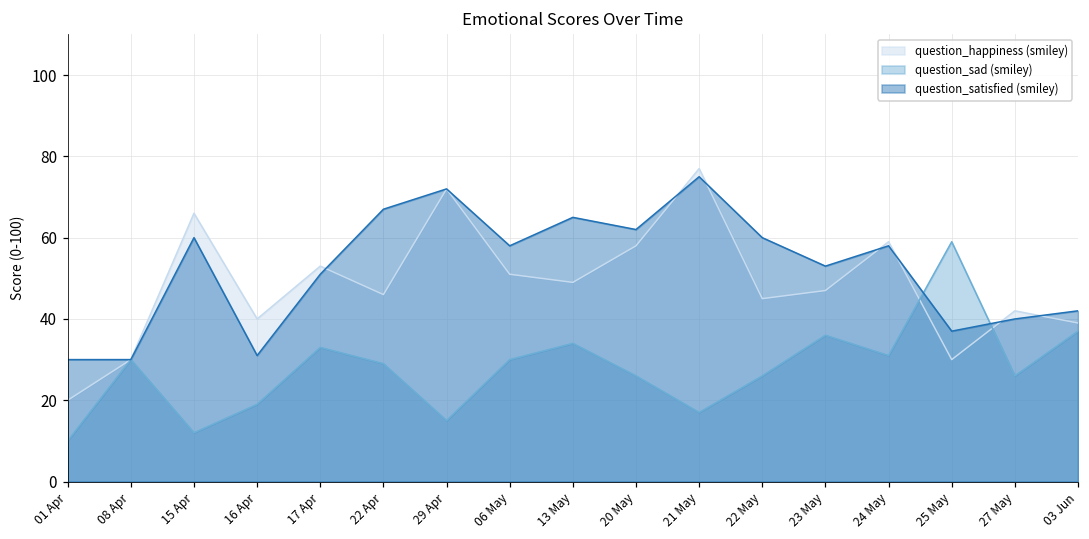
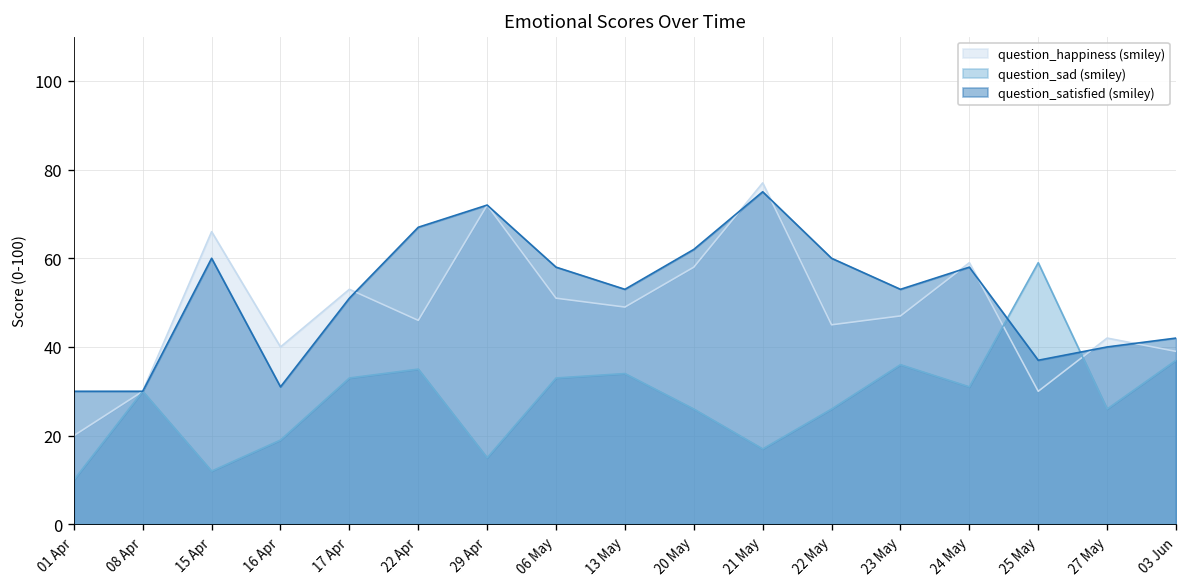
  {
    "question_happiness (smiley)": {
      "01 Apr": 20,
      "15 Apr": 66,
      "16 Apr": 40,
      "17 Apr": 53,
      "22 Apr": 46,
      "06 May": 51,
      "13 May": 49,
      "20 May": 58,
      "21 May": 77,
      "22 May": 45,
      "23 May": 47,
      "24 May": 59,
      "25 May": 30,
      "27 May": 42,
      "03 Jun": 39
    },
    "question_sad (smiley)": {
      "01 Apr": 10,
      "15 Apr": 12,
      "16 Apr": 19,
      "17 Apr": 33,
-     "22 Apr": 29,
+     "22 Apr": 35,
      "29 Apr": 15,
-     "06 May": 30,
+     "06 May": 33,
      "13 May": 34,
      "20 May": 26,
      "21 May": 17,
      "22 May": 26,
      "23 May": 36,
      "24 May": 31,
      "25 May": 59,
      "27 May": 26,
      "03 Jun": 37
    },
    "question_satisfied (smiley)": {
      "01 Apr": 30,
      "15 Apr": 60,
      "16 Apr": 31,
      "17 Apr": 51,
      "22 Apr": 67,
      "06 May": 58,
-     "13 May": 65,
+     "13 May": 53,
      "20 May": 62,
      "21 May": 75,
      "22 May": 60,
      "23 May": 53,
      "24 May": 58,
      "25 May": 37,
      "27 May": 40,
      "03 Jun": 42
    }
  }
